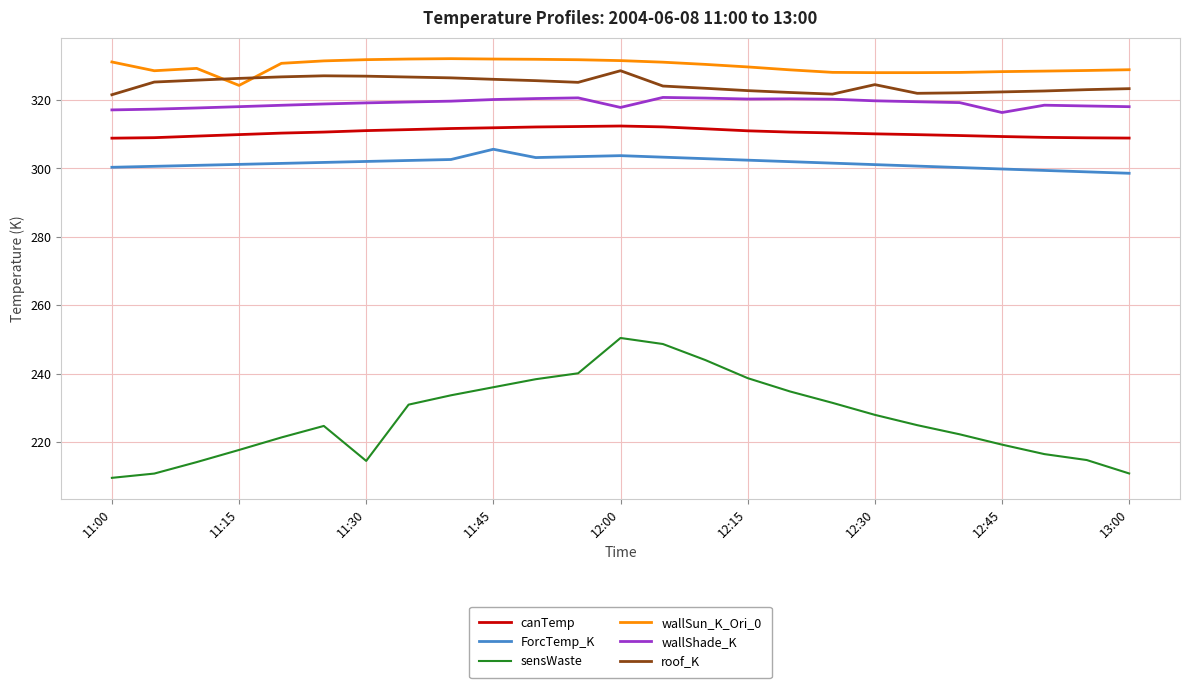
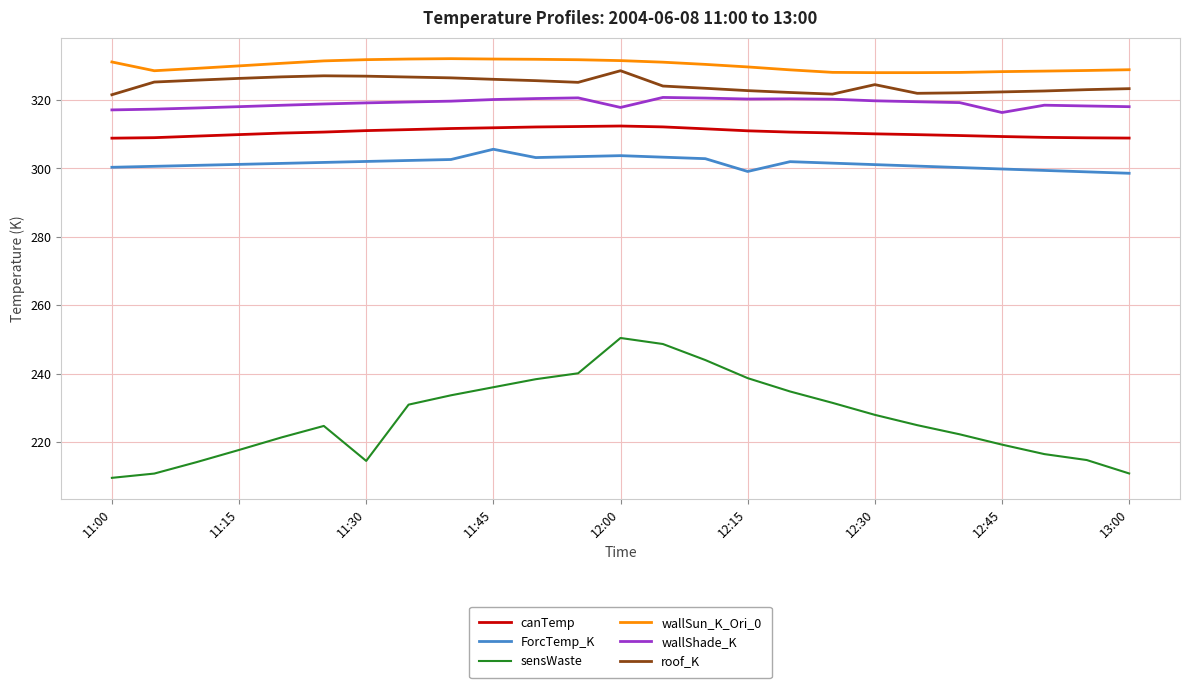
  {
    "canTemp": {
      "11:00": 309,
      "11:15": 310,
      "11:30": 311,
      "11:45": 312,
      "12:00": 312,
      "12:15": 311,
      "12:30": 310,
      "12:45": 309,
      "13:00": 309
    },
    "ForcTemp_K": {
      "11:00": 300,
      "11:15": 301,
      "11:30": 302,
      "11:45": 306,
      "12:00": 304,
-     "12:15": 302,
+     "12:15": 299,
      "12:30": 301,
      "12:45": 300,
      "13:00": 299
    },
    "sensWaste": {
      "11:00": 210,
      "11:15": 218,
      "11:30": 215,
      "11:45": 236,
      "12:00": 250,
      "12:15": 239,
      "12:30": 228,
      "12:45": 219,
      "13:00": 211
    },
    "wallSun_K_Ori_0": {
      "11:00": 331,
-     "11:15": 324,
+     "11:15": 330,
      "11:30": 332,
      "11:45": 332,
      "12:00": 331,
      "12:15": 330,
      "12:30": 328,
      "12:45": 328,
      "13:00": 329
    },
    "wallShade_K": {
      "11:00": 317,
      "11:15": 318,
      "11:30": 319,
      "11:45": 320,
      "12:00": 318,
      "12:15": 320,
      "12:30": 320,
      "12:45": 316,
      "13:00": 318
    },
    "roof_K": {
      "11:00": 321,
      "11:15": 326,
      "11:30": 327,
      "11:45": 326,
      "12:00": 329,
      "12:15": 323,
      "12:30": 324,
      "12:45": 322,
      "13:00": 323
    }
  }
